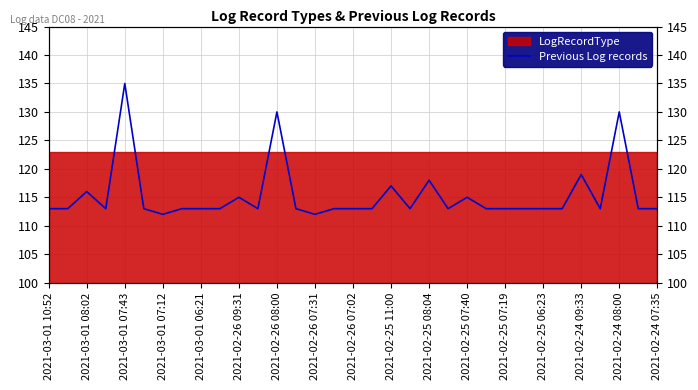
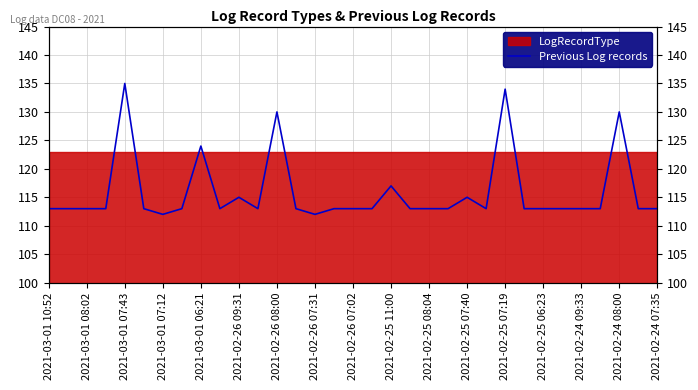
  {
    "Previous Log records": {
      "2021-03-01 10:52": 113,
-     "2021-03-01 08:02": 116,
+     "2021-03-01 08:02": 113,
      "2021-03-01 07:43": 135,
      "2021-03-01 07:12": 112,
-     "2021-03-01 06:21": 113,
+     "2021-03-01 06:21": 124,
      "2021-02-26 09:31": 115,
      "2021-02-26 08:00": 130,
      "2021-02-26 07:31": 112,
      "2021-02-26 07:02": 113,
      "2021-02-25 11:00": 117,
-     "2021-02-25 08:04": 118,
+     "2021-02-25 08:04": 113,
      "2021-02-25 07:40": 115,
-     "2021-02-25 07:19": 113,
+     "2021-02-25 07:19": 134,
      "2021-02-25 06:23": 113,
-     "2021-02-24 09:33": 119,
+     "2021-02-24 09:33": 113,
      "2021-02-24 08:00": 130,
      "2021-02-24 07:35": 113
    },
    "LogRecordType": {
      "2021-03-01 10:52": 123,
      "2021-03-01 08:02": 123,
      "2021-03-01 07:43": 123,
      "2021-03-01 07:12": 123,
      "2021-03-01 06:21": 123,
      "2021-02-26 09:31": 123,
      "2021-02-26 08:00": 123,
      "2021-02-26 07:31": 123,
      "2021-02-26 07:02": 123,
      "2021-02-25 11:00": 123,
      "2021-02-25 08:04": 123,
      "2021-02-25 07:40": 123,
      "2021-02-25 07:19": 123,
      "2021-02-25 06:23": 123,
      "2021-02-24 09:33": 123,
      "2021-02-24 08:00": 123,
      "2021-02-24 07:35": 123
    }
  }
